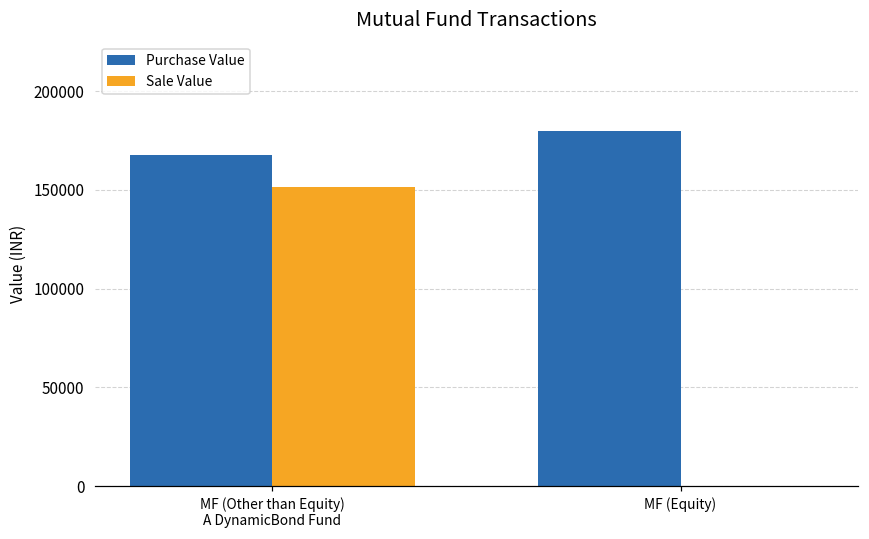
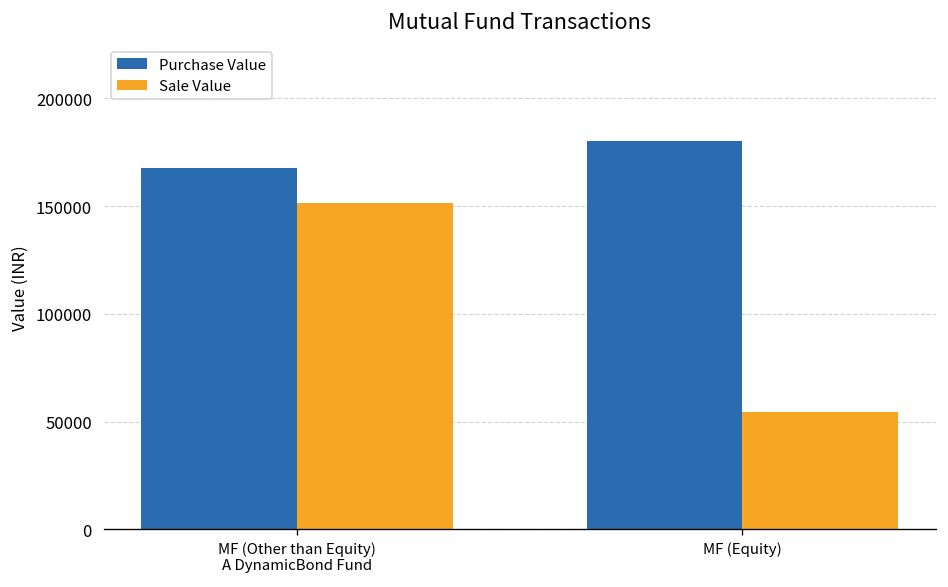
  {
    "Purchase Value": {
      "MF (Other than Equity) A DynamicBond Fund": 168000,
      "MF (Equity)": 180000
    },
    "Sale Value": {
      "MF (Other than Equity) A DynamicBond Fund": 151000,
-     "MF (Equity)": 0
+     "MF (Equity)": 55000
    }
  }
